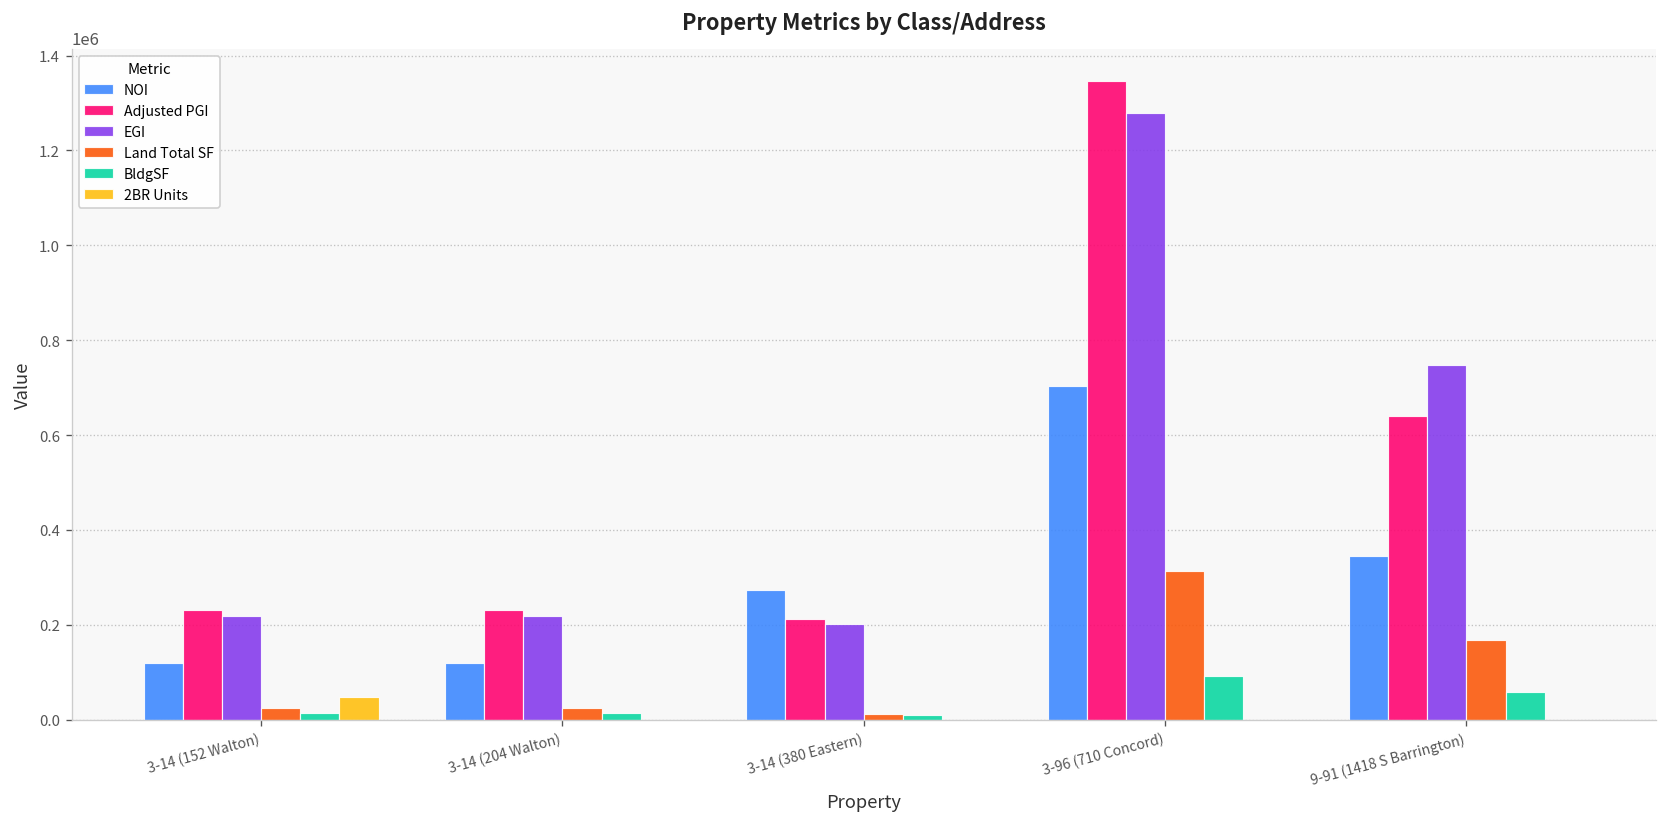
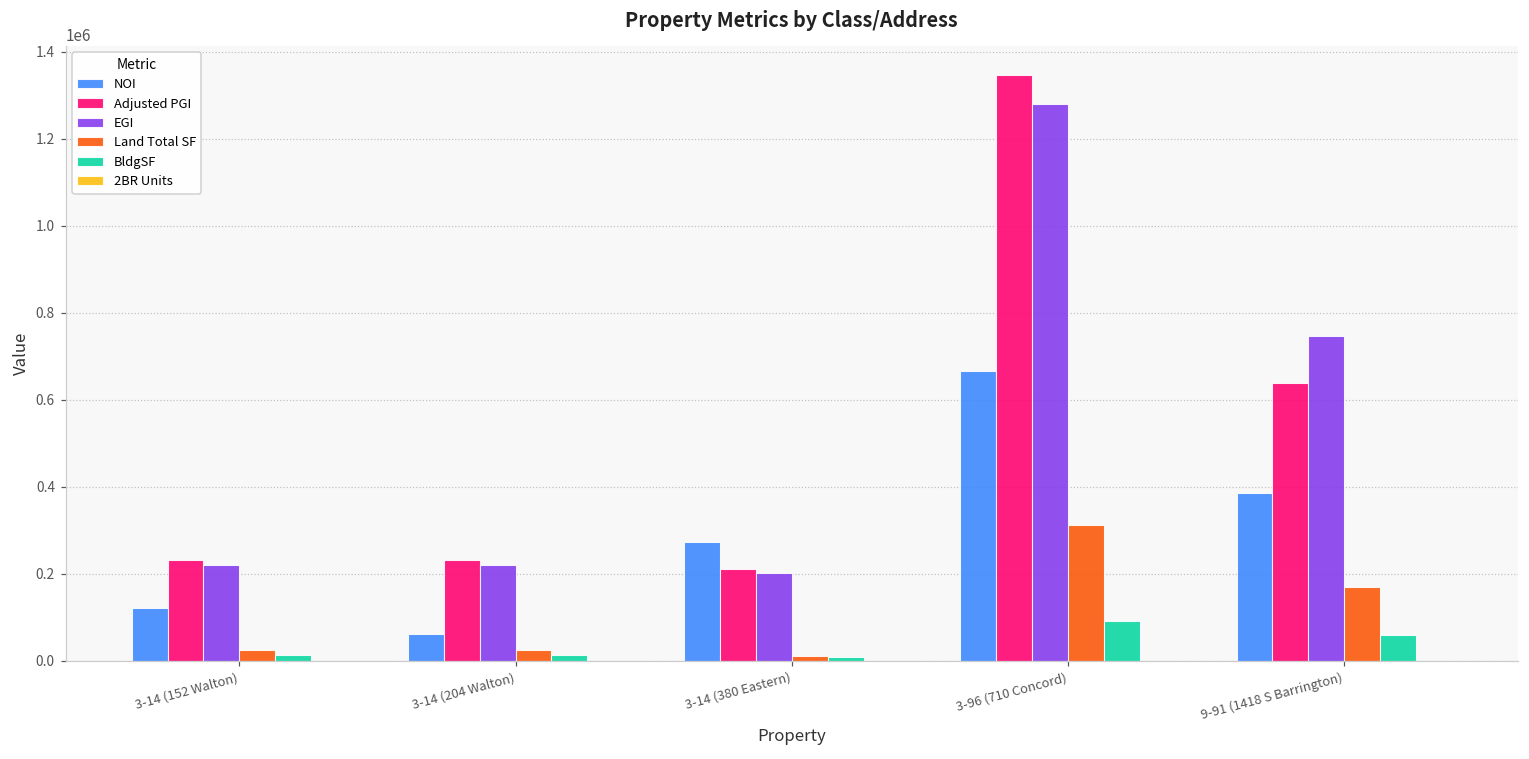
  {
    "NOI": {
      "3-14 (152 Walton)": 120000,
-     "3-14 (204 Walton)": 120000,
+     "3-14 (204 Walton)": 60000,
      "3-14 (380 Eastern)": 270000,
-     "3-96 (710 Concord)": 700000,
-     "9-91 (1418 S Barrington)": 340000
+     "3-96 (710 Concord)": 670000,
+     "9-91 (1418 S Barrington)": 390000
    },
    "Adjusted PGI": {
      "3-14 (152 Walton)": 230000,
      "3-14 (204 Walton)": 230000,
      "3-14 (380 Eastern)": 210000,
      "3-96 (710 Concord)": 1350000,
      "9-91 (1418 S Barrington)": 640000
    },
    "EGI": {
      "3-14 (152 Walton)": 220000,
      "3-14 (204 Walton)": 220000,
      "3-14 (380 Eastern)": 200000,
      "3-96 (710 Concord)": 1280000,
      "9-91 (1418 S Barrington)": 750000
    },
    "Land Total SF": {
      "3-14 (152 Walton)": 20000,
      "3-14 (204 Walton)": 20000,
      "3-14 (380 Eastern)": 10000,
      "3-96 (710 Concord)": 310000,
      "9-91 (1418 S Barrington)": 170000
    },
    "BldgSF": {
      "3-14 (152 Walton)": 10000,
      "3-14 (204 Walton)": 10000,
      "3-14 (380 Eastern)": 10000,
      "3-96 (710 Concord)": 90000,
      "9-91 (1418 S Barrington)": 60000
    },
    "2BR Units": {
-     "3-14 (152 Walton)": 50000
+     "3-14 (152 Walton)": 0
    }
  }
